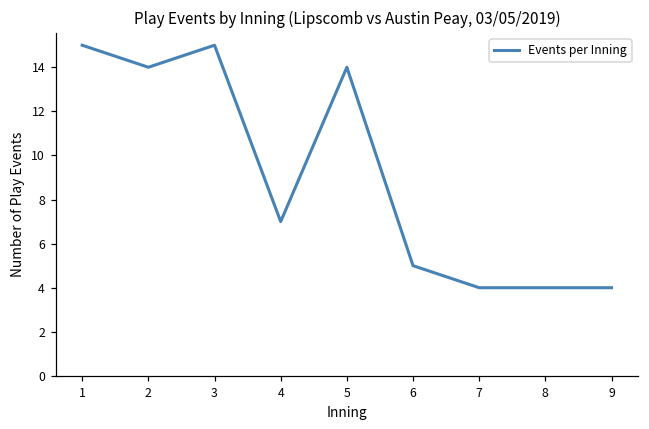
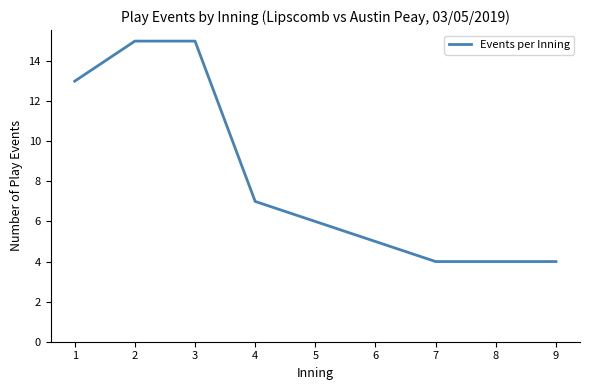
  {
-   "1": 15,
-   "2": 14,
+   "1": 13,
+   "2": 15,
    "3": 15,
    "4": 7,
-   "5": 14,
+   "5": 6,
    "6": 5,
    "7": 4,
    "8": 4,
    "9": 4
  }
